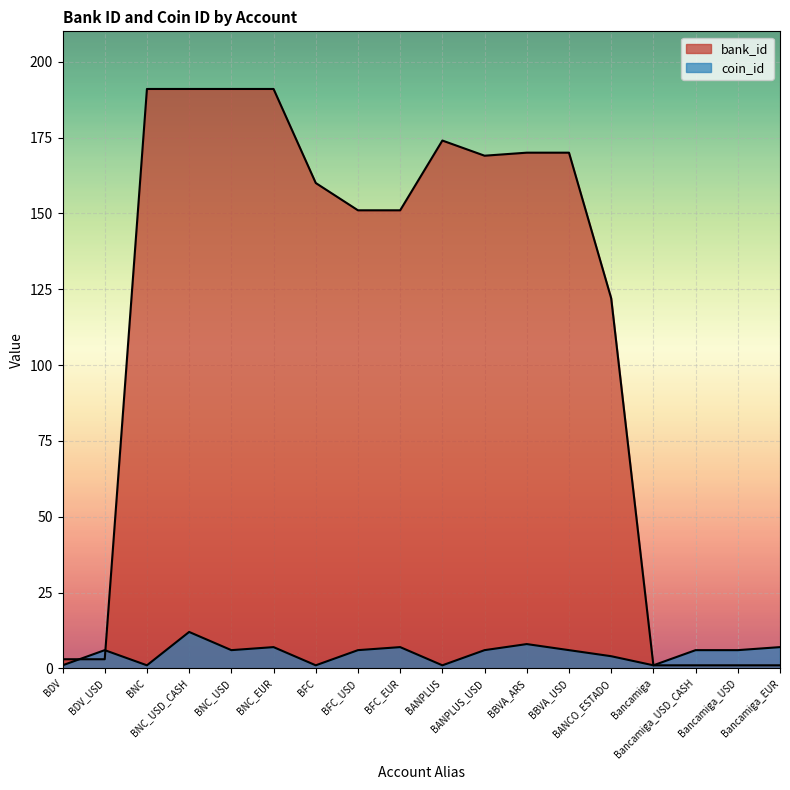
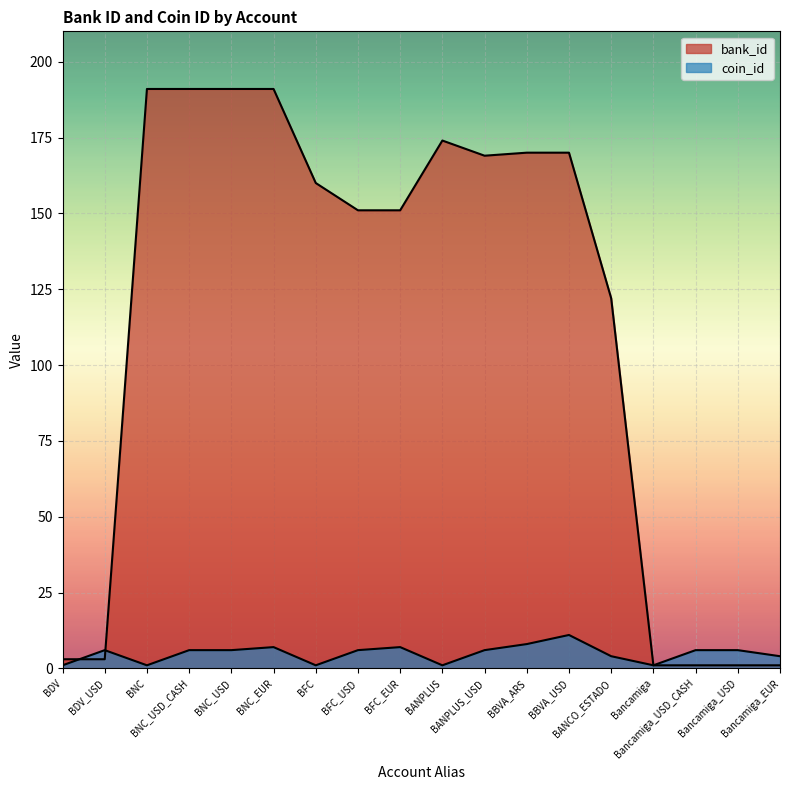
  {
    "bank_id": {
      "BDV": 3,
      "BDV_USD": 3,
      "BNC": 191,
      "BNC_USD_CASH": 191,
      "BNC_USD": 191,
      "BNC_EUR": 191,
      "BFC": 160,
      "BFC_USD": 151,
      "BFC_EUR": 151,
      "BANPLUS": 174,
      "BANPLUS_USD": 169,
      "BBVA_ARS": 170,
      "BBVA_USD": 170,
      "BANCO_ESTADO": 122,
      "Bancamiga_USD_CASH": 1,
      "Bancamiga_USD": 1,
      "Bancamiga_EUR": 1
    },
    "coin_id": {
      "BDV": 1,
      "BDV_USD": 6,
      "BNC": 1,
-     "BNC_USD_CASH": 12,
+     "BNC_USD_CASH": 6,
      "BNC_USD": 6,
      "BNC_EUR": 7,
      "BFC": 1,
      "BFC_USD": 6,
      "BFC_EUR": 7,
      "BANPLUS": 1,
      "BANPLUS_USD": 6,
      "BBVA_ARS": 8,
-     "BBVA_USD": 6,
+     "BBVA_USD": 11,
      "BANCO_ESTADO": 4,
      "Bancamiga_USD_CASH": 6,
      "Bancamiga_USD": 6,
-     "Bancamiga_EUR": 7
+     "Bancamiga_EUR": 4
    }
  }
